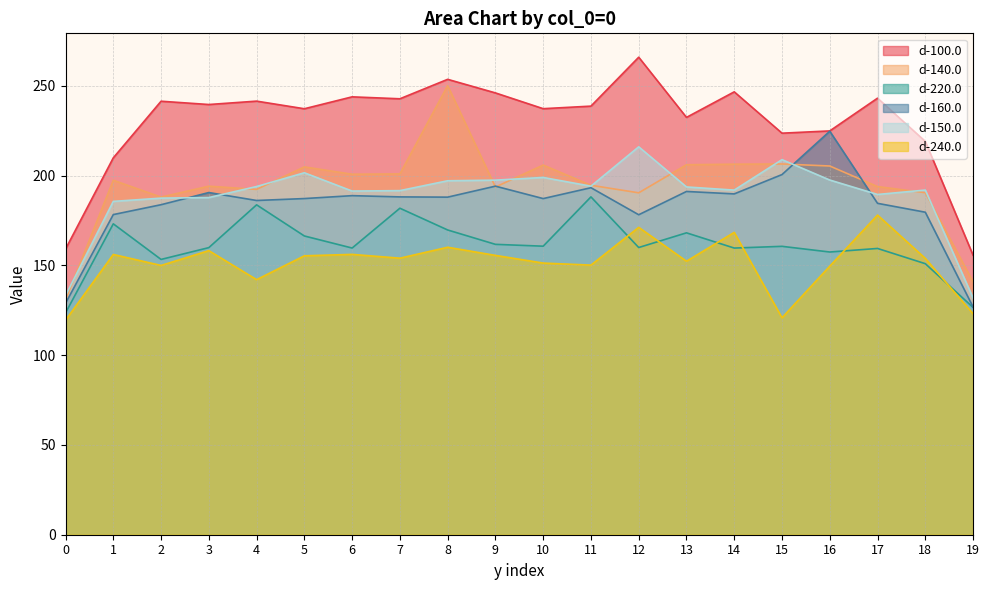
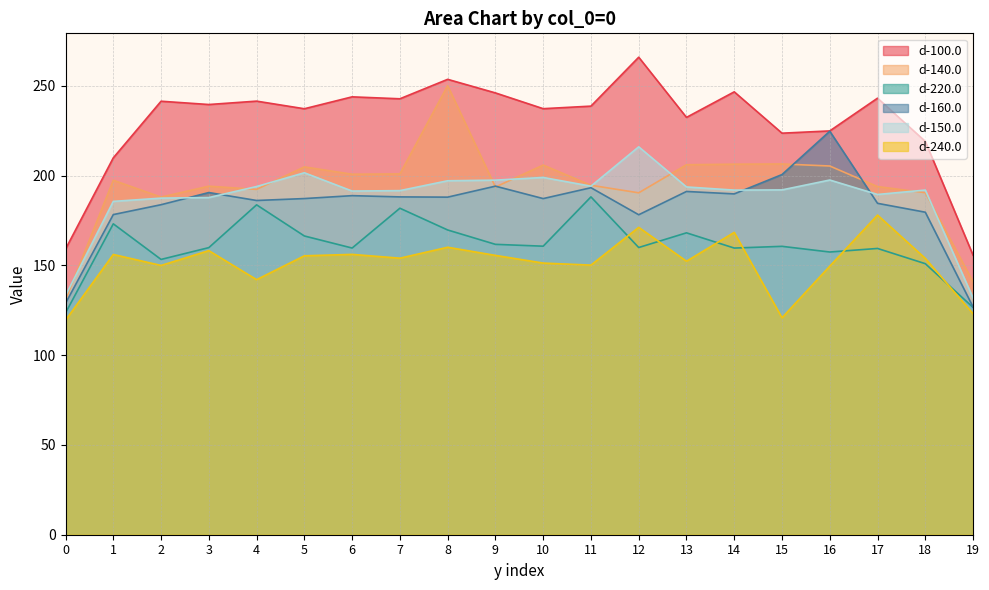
  {
    "d-100.0": {
      "0": 159,
      "1": 210,
      "2": 241,
      "3": 240,
      "4": 241,
      "5": 237,
      "6": 244,
      "7": 243,
      "8": 254,
      "9": 246,
      "10": 237,
      "11": 239,
      "12": 266,
      "13": 232,
      "14": 247,
      "15": 224,
      "17": 243,
      "19": 156
    },
    "d-140.0": {
      "0": 131,
      "1": 197,
      "3": 194,
      "4": 192,
      "5": 205,
      "6": 201,
      "7": 201,
      "8": 250,
      "10": 206,
      "12": 190,
      "13": 206,
      "14": 206,
      "15": 206,
      "16": 205,
      "17": 194,
      "18": 190,
      "19": 141
    },
    "d-150.0": {
      "0": 133,
      "1": 186,
      "3": 188,
      "4": 194,
      "5": 202,
      "6": 191,
      "7": 192,
      "8": 197,
      "9": 197,
      "10": 199,
      "12": 216,
      "13": 194,
      "14": 192,
-     "15": 209,
+     "15": 192,
      "16": 198,
      "17": 189,
      "18": 192,
      "19": 132
    },
    "d-240.0": {
      "0": 119,
      "1": 156,
      "2": 150,
      "3": 158,
      "4": 142,
      "5": 155,
      "6": 156,
      "7": 154,
      "8": 160,
      "9": 156,
      "10": 151,
      "11": 150,
      "12": 171,
      "13": 152,
      "14": 168,
      "15": 121,
      "16": 150,
      "17": 178,
      "18": 154,
      "19": 123
    }
  }
